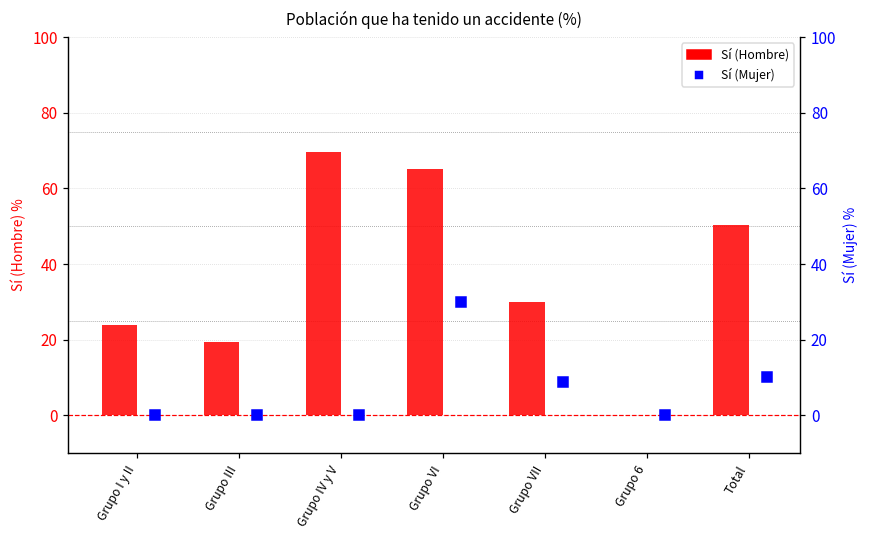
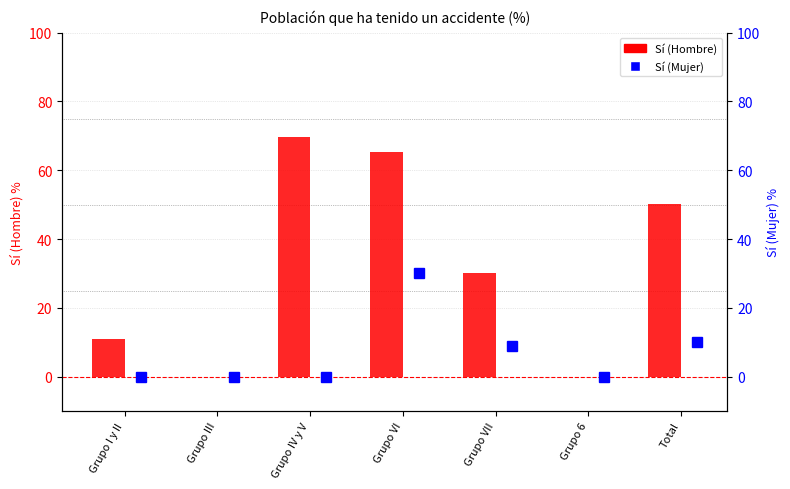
  {
    "Sí (Hombre)": {
-     "Grupo I y II": 24,
-     "Grupo III": 19,
+     "Grupo I y II": 11,
+     "Grupo III": 0,
      "Grupo IV y V": 70,
      "Grupo VI": 65,
      "Grupo VII": 30,
      "Grupo 6": 0,
      "Total": 50
    }
  }
